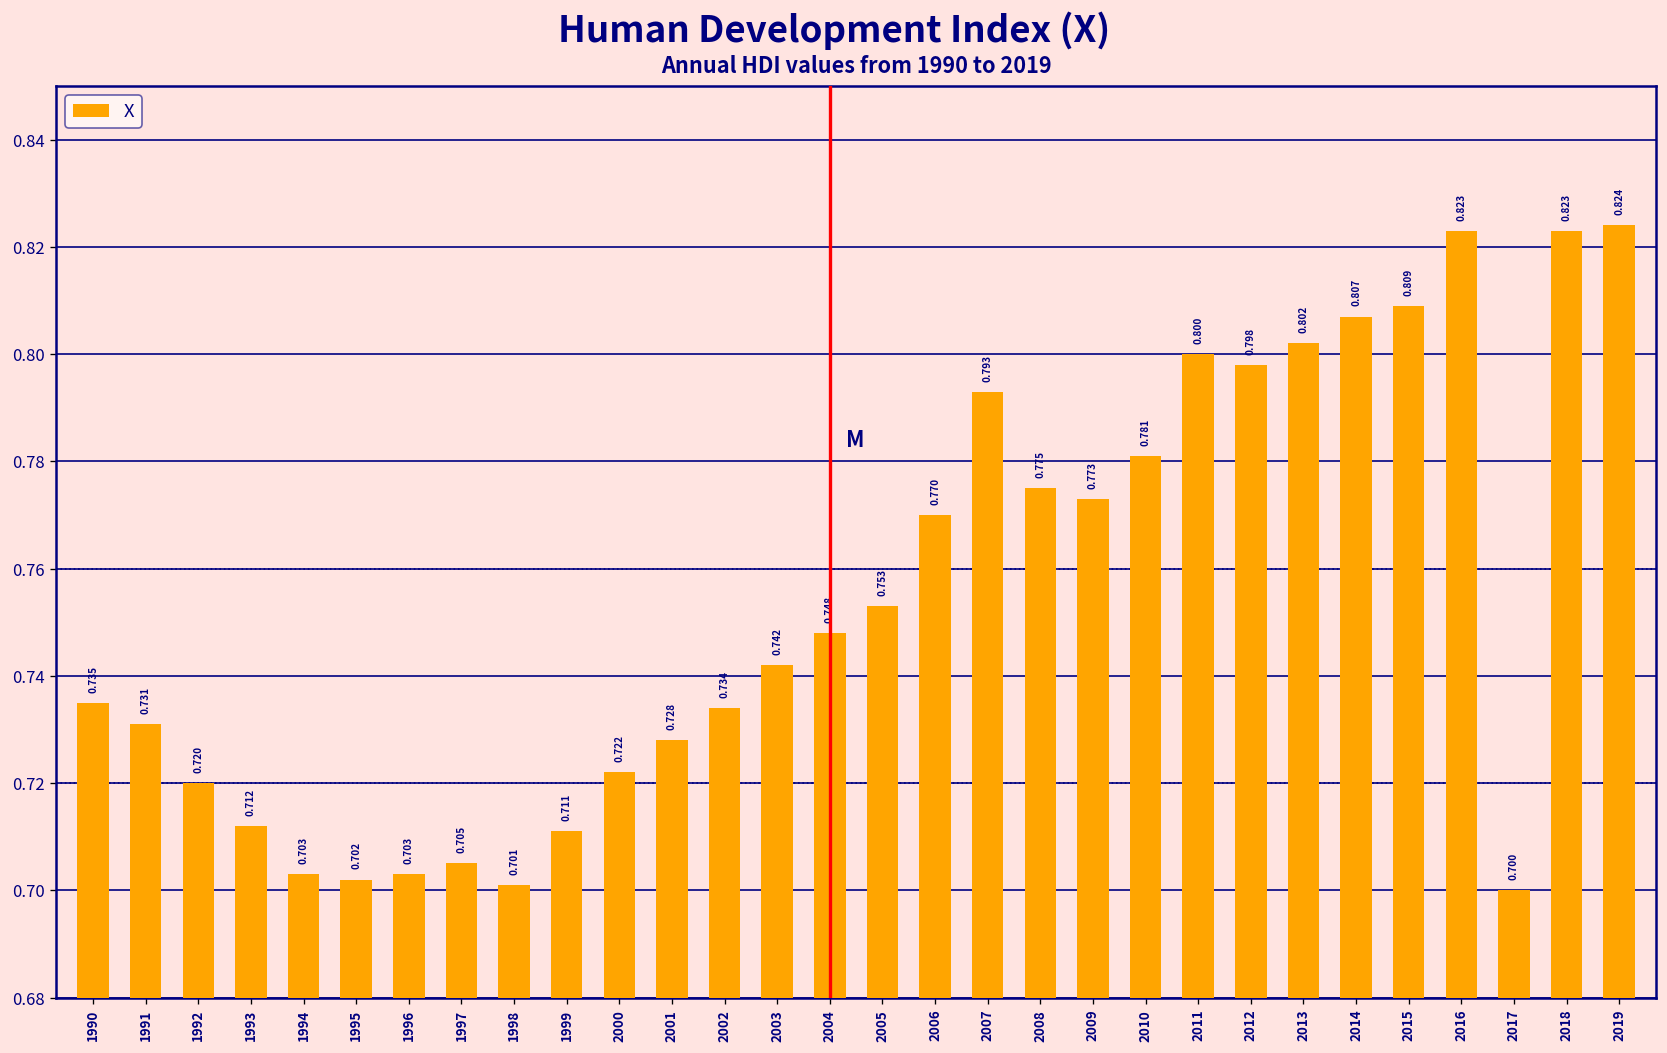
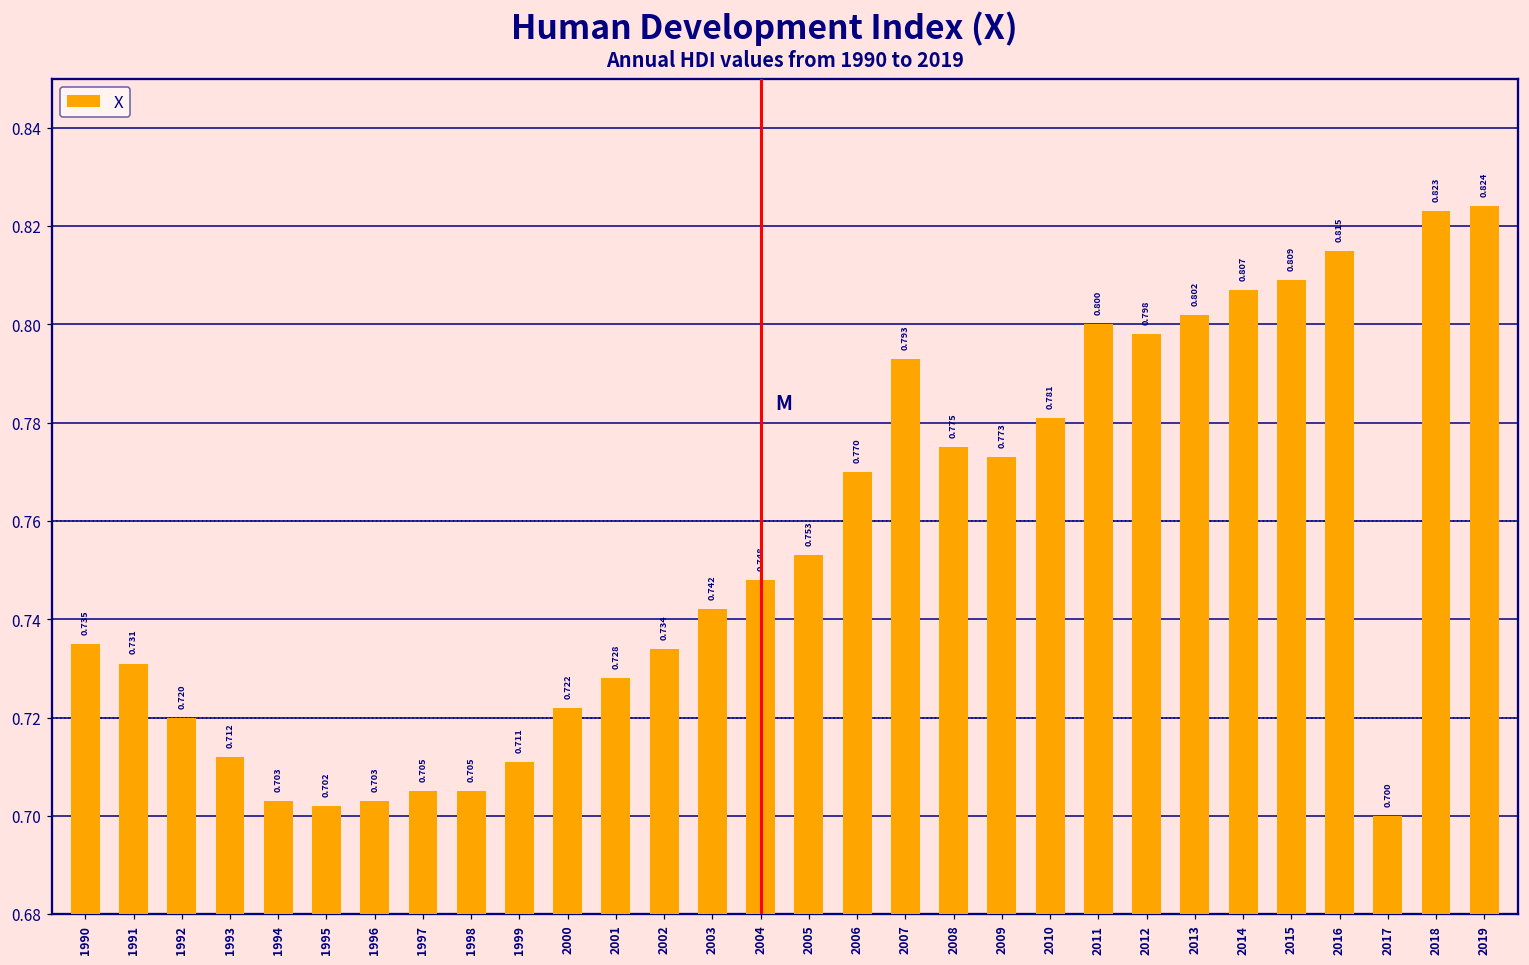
  {
    "1990": 0.735,
    "1991": 0.731,
    "1992": 0.720,
    "1993": 0.712,
    "1994": 0.703,
    "1995": 0.702,
    "1996": 0.703,
    "1997": 0.705,
-   "1998": 0.701,
+   "1998": 0.705,
    "1999": 0.711,
    "2000": 0.722,
    "2001": 0.728,
    "2002": 0.734,
    "2003": 0.742,
    "2004": 0.748,
    "2005": 0.753,
    "2006": 0.770,
    "2007": 0.793,
    "2008": 0.775,
    "2009": 0.773,
    "2010": 0.781,
    "2011": 0.800,
    "2012": 0.798,
    "2013": 0.802,
    "2014": 0.807,
    "2015": 0.809,
-   "2016": 0.823,
+   "2016": 0.815,
    "2017": 0.700,
    "2018": 0.823,
    "2019": 0.824
  }
